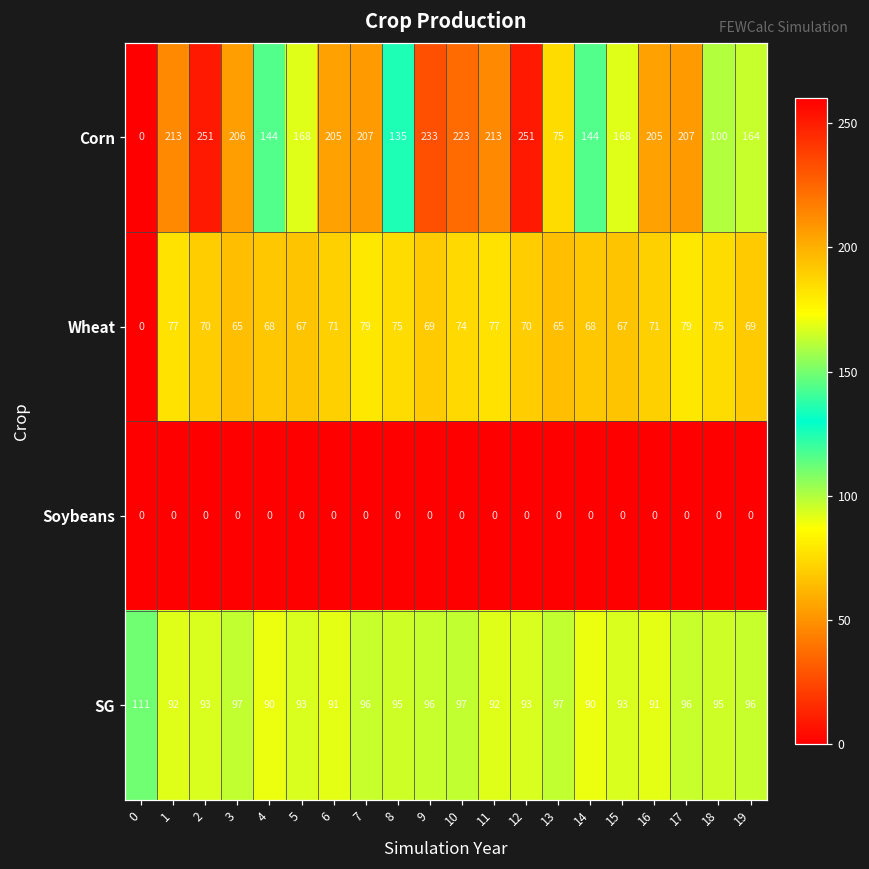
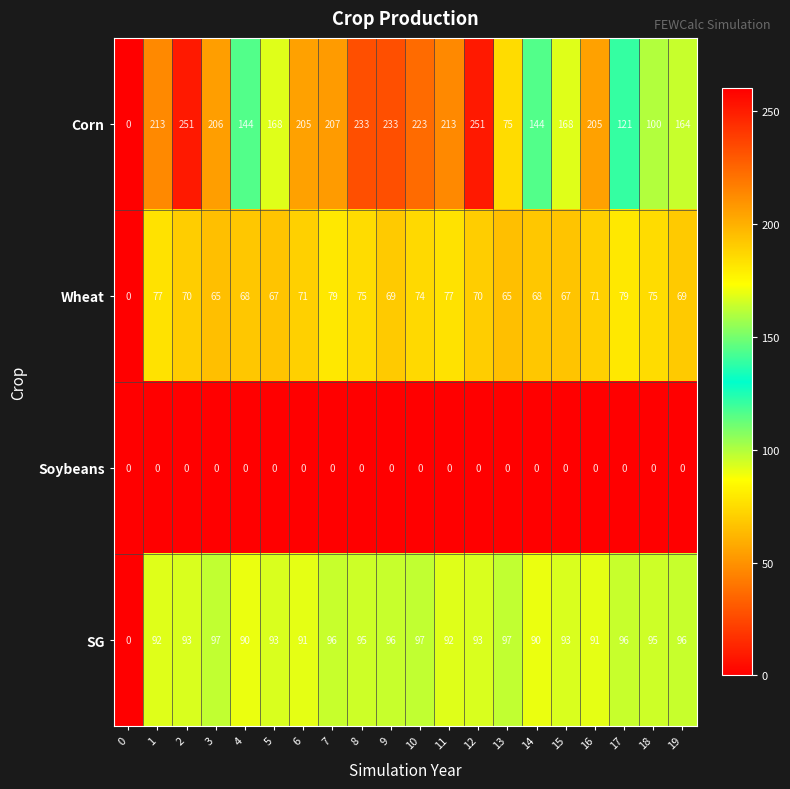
  {
    "Corn": {
      "0": 0,
      "1": 213,
      "2": 251,
      "3": 206,
      "4": 144,
      "5": 168,
      "6": 205,
      "7": 207,
-     "8": 135,
+     "8": 233,
      "9": 233,
      "10": 223,
      "11": 213,
      "12": 251,
      "13": 75,
      "14": 144,
      "15": 168,
      "16": 205,
-     "17": 207,
+     "17": 121,
      "18": 100,
      "19": 164
    },
    "Wheat": {
      "0": 0,
      "1": 77,
      "2": 70,
      "3": 65,
      "4": 68,
      "5": 67,
      "6": 71,
      "7": 79,
      "8": 75,
      "9": 69,
      "10": 74,
      "11": 77,
      "12": 70,
      "13": 65,
      "14": 68,
      "15": 67,
      "16": 71,
      "17": 79,
      "18": 75,
      "19": 69
    },
    "Soybeans": {
      "0": 0,
      "1": 0,
      "2": 0,
      "3": 0,
      "4": 0,
      "5": 0,
      "6": 0,
      "7": 0,
      "8": 0,
      "9": 0,
      "10": 0,
      "11": 0,
      "12": 0,
      "13": 0,
      "14": 0,
      "15": 0,
      "16": 0,
      "17": 0,
      "18": 0,
      "19": 0
    },
    "SG": {
-     "0": 111,
+     "0": 0,
      "1": 92,
      "2": 93,
      "3": 97,
      "4": 90,
      "5": 93,
      "6": 91,
      "7": 96,
      "8": 95,
      "9": 96,
      "10": 97,
      "11": 92,
      "12": 93,
      "13": 97,
      "14": 90,
      "15": 93,
      "16": 91,
      "17": 96,
      "18": 95,
      "19": 96
    }
  }
